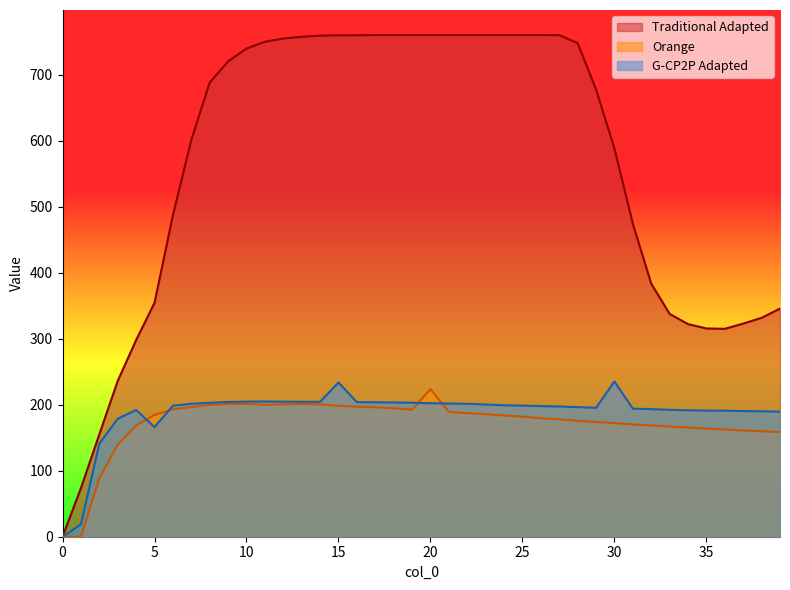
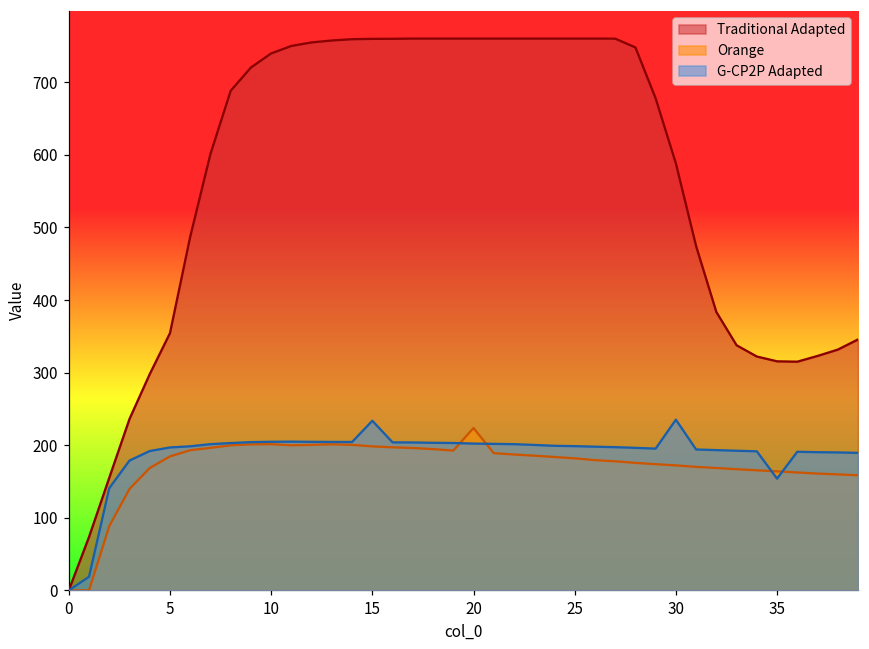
  {
    "Traditional Adapted": {
      "5": 350,
      "10": 740,
      "15": 760,
      "20": 760,
      "25": 760,
      "30": 590,
      "35": 320
    },
    "Orange": {
      "5": 180,
      "15": 200,
      "20": 220,
      "25": 180,
      "30": 170,
      "35": 160
    },
    "G-CP2P Adapted": {
-     "5": 170,
+     "5": 200,
      "15": 230,
      "20": 200,
      "25": 200,
      "30": 240,
-     "35": 190
+     "35": 150
    }
  }
